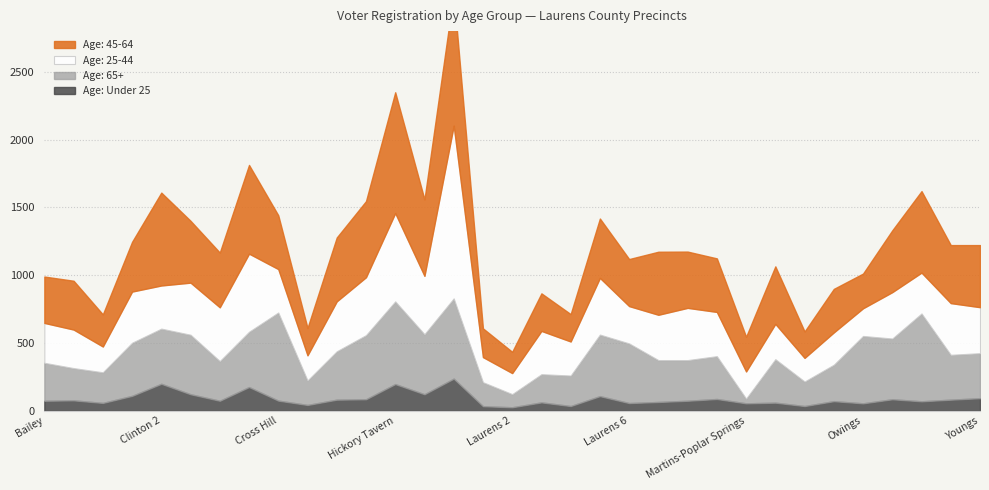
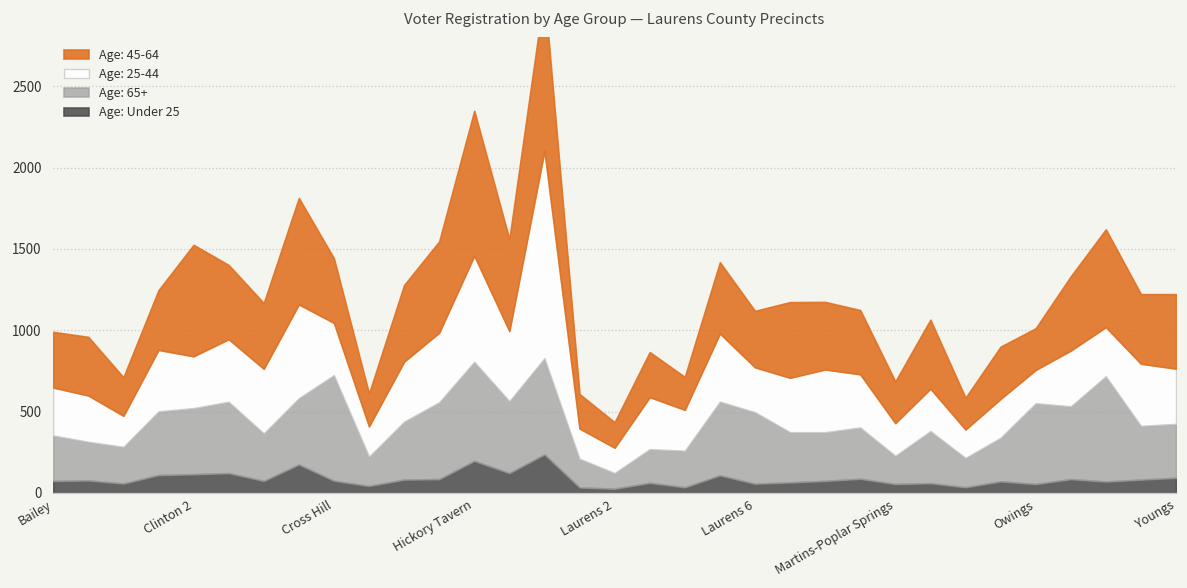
  {
    "Age: Under 25": {
      "Bailey": 70,
-     "Clinton 2": 200,
+     "Clinton 2": 120,
      "Cross Hill": 80,
      "Hickory Tavern": 200,
      "Laurens 2": 30,
      "Laurens 6": 60,
      "Martins-Poplar Springs": 60,
      "Owings": 60,
      "Youngs": 90
    },
    "Age: 65+": {
      "Bailey": 280,
      "Clinton 2": 410,
      "Cross Hill": 650,
      "Hickory Tavern": 610,
      "Laurens 2": 100,
      "Laurens 6": 440,
-     "Martins-Poplar Springs": 40,
+     "Martins-Poplar Springs": 170,
      "Owings": 500,
      "Youngs": 330
    },
    "Age: 25-44": {
      "Bailey": 290,
      "Clinton 2": 320,
      "Cross Hill": 320,
      "Hickory Tavern": 650,
      "Laurens 2": 160,
      "Laurens 6": 280,
      "Martins-Poplar Springs": 200,
      "Owings": 200,
      "Youngs": 340
    },
    "Age: 45-64": {
      "Bailey": 340,
      "Clinton 2": 690,
      "Cross Hill": 400,
      "Hickory Tavern": 890,
      "Laurens 2": 160,
      "Laurens 6": 350,
      "Martins-Poplar Springs": 260,
      "Owings": 260,
      "Youngs": 460
    }
  }
